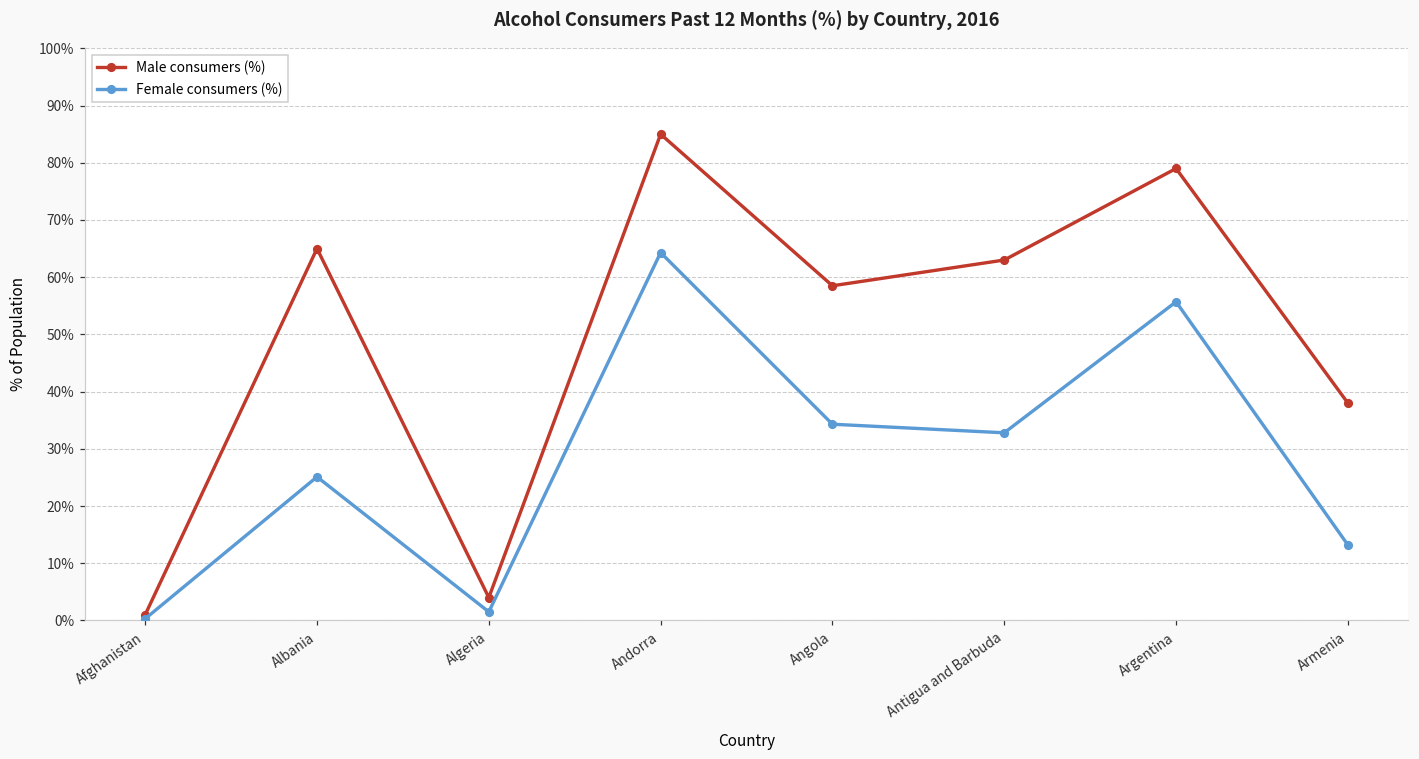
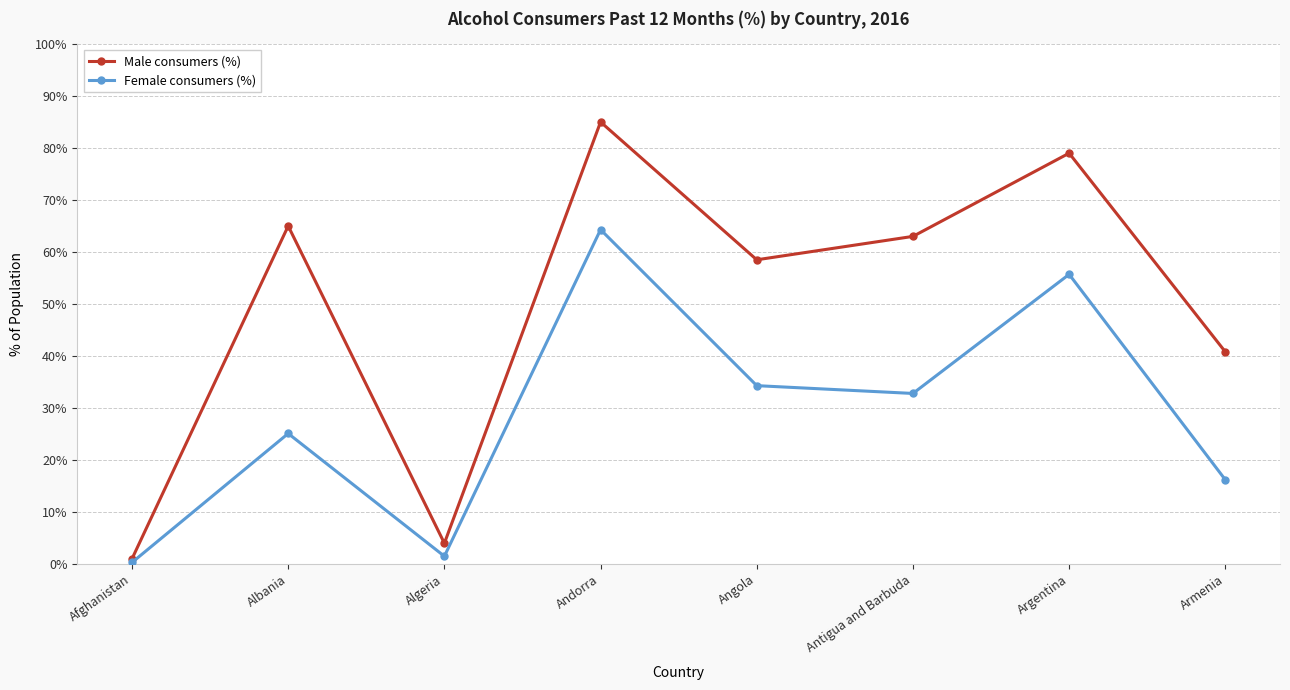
  {
    "Male consumers (%)": {
      "Afghanistan": "1%",
      "Albania": "65%",
      "Algeria": "4%",
      "Andorra": "85%",
      "Angola": "59%",
      "Antigua and Barbuda": "63%",
      "Argentina": "79%",
-     "Armenia": "38%"
+     "Armenia": "41%"
    },
    "Female consumers (%)": {
      "Afghanistan": "0%",
      "Albania": "25%",
      "Algeria": "2%",
      "Andorra": "64%",
      "Angola": "34%",
      "Antigua and Barbuda": "33%",
      "Argentina": "56%",
-     "Armenia": "13%"
+     "Armenia": "16%"
    }
  }
